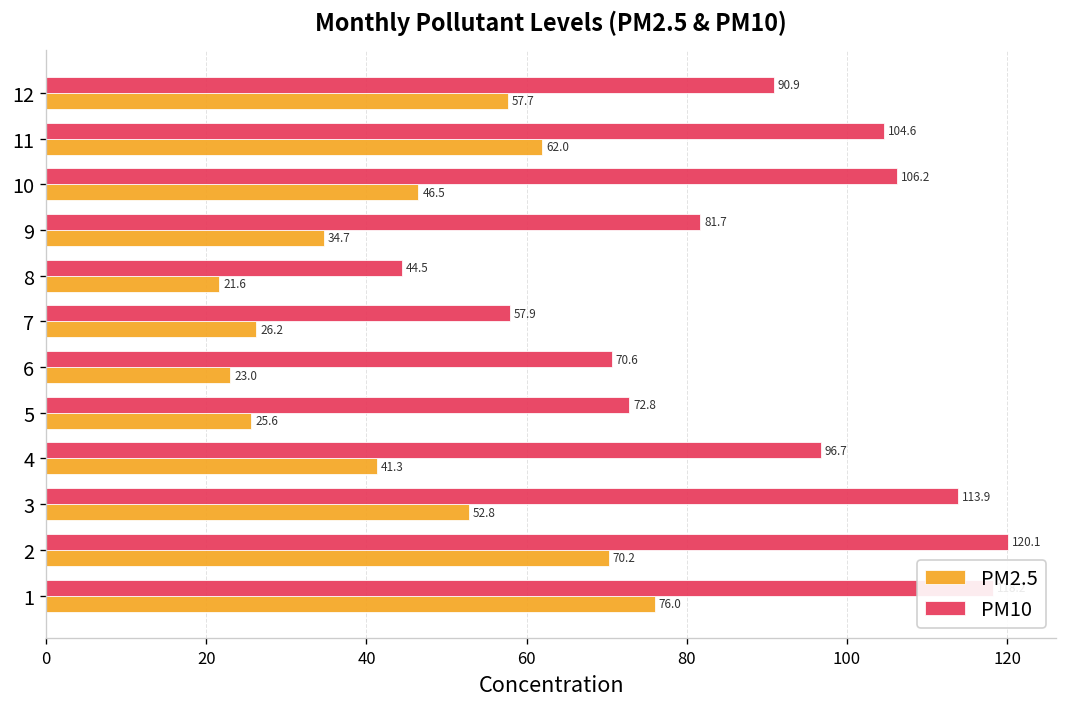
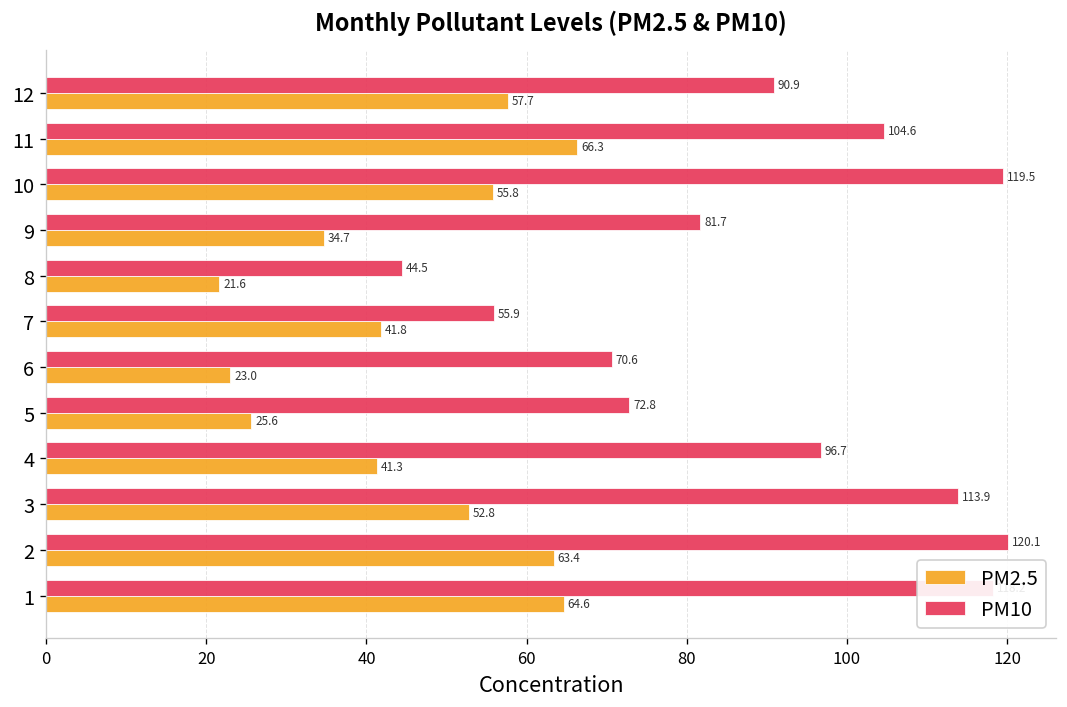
  {
    "PM2.5": {
      "12": 57.7,
-     "11": 62.0,
-     "10": 46.5,
+     "11": 66.3,
+     "10": 55.8,
      "9": 34.7,
      "8": 21.6,
-     "7": 26.2,
+     "7": 41.8,
      "6": 23.0,
      "5": 25.6,
      "4": 41.3,
      "3": 52.8,
-     "2": 70.2,
-     "1": 76.0
+     "2": 63.4,
+     "1": 64.6
    },
    "PM10": {
      "12": 90.9,
      "11": 104.6,
-     "10": 106.2,
+     "10": 119.5,
      "9": 81.7,
      "8": 44.5,
-     "7": 57.9,
+     "7": 55.9,
      "6": 70.6,
      "5": 72.8,
      "4": 96.7,
      "3": 113.9,
      "2": 120.1
    }
  }
